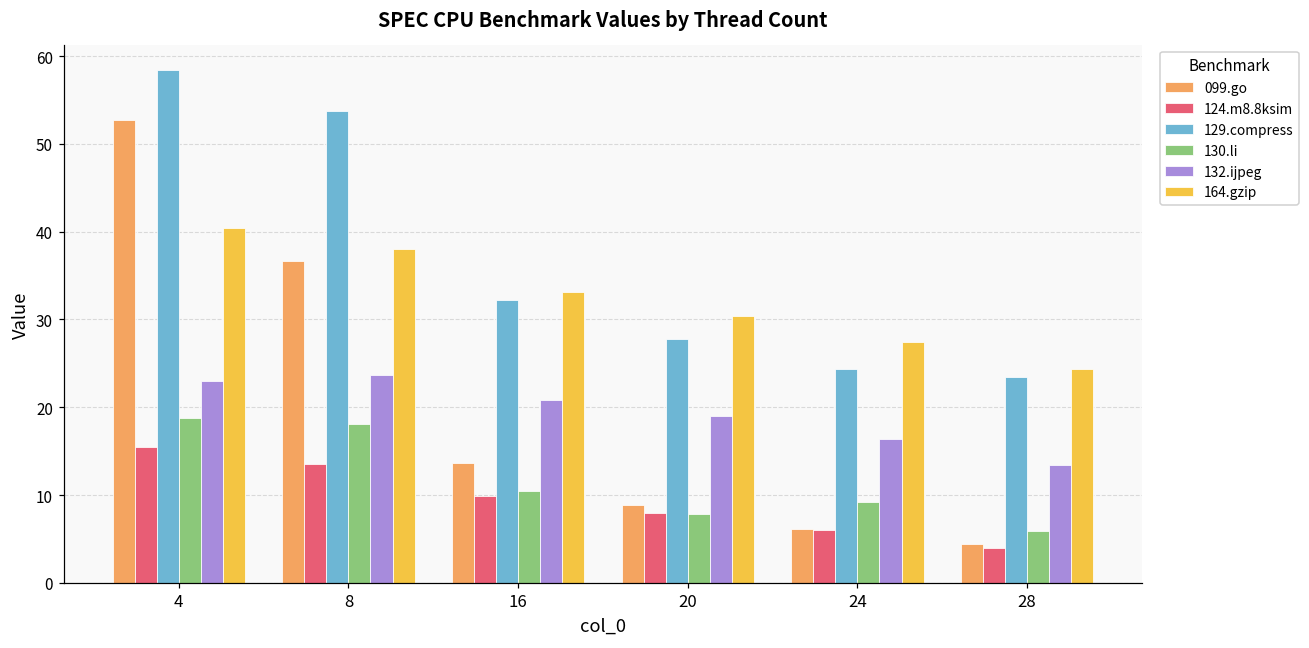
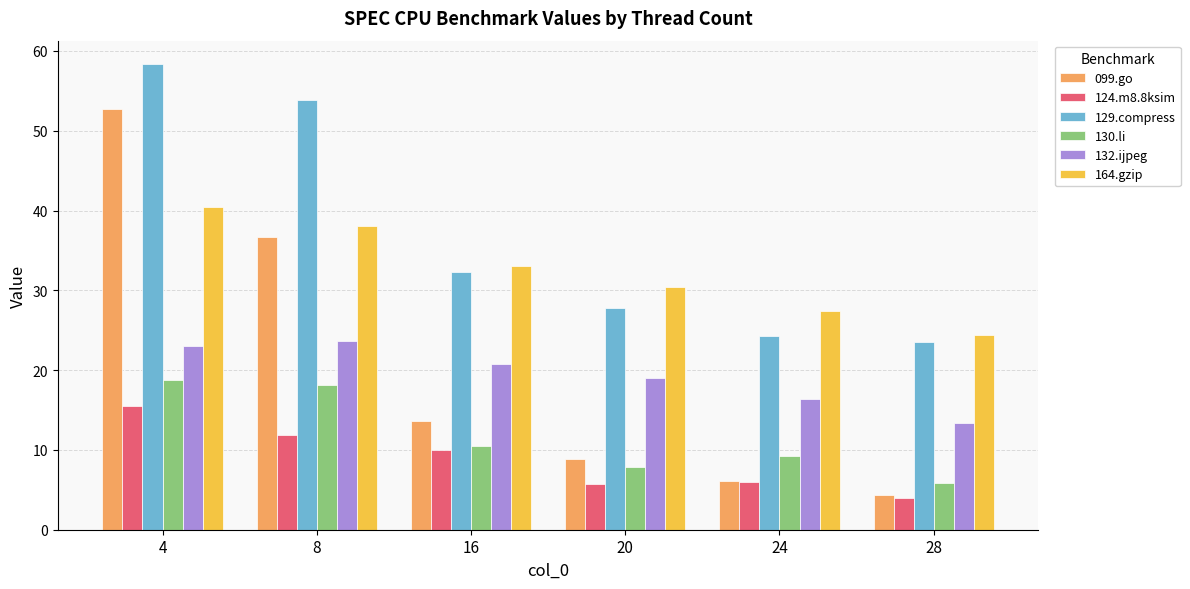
  {
    "124.m8.8ksim": {
      "4": 15,
-     "8": 14,
+     "8": 12,
      "16": 10,
-     "20": 8,
+     "20": 6,
      "24": 6,
      "28": 4
    },
    "129.compress": {
      "4": 58,
      "8": 54,
      "16": 32,
      "20": 28,
      "24": 24,
      "28": 23
    },
    "130.li": {
      "4": 19,
      "8": 18,
      "16": 10,
      "20": 8,
      "24": 9,
      "28": 6
    },
    "132.ijpeg": {
      "4": 23,
      "8": 24,
      "16": 21,
      "20": 19,
      "24": 16,
      "28": 13
    }
  }
